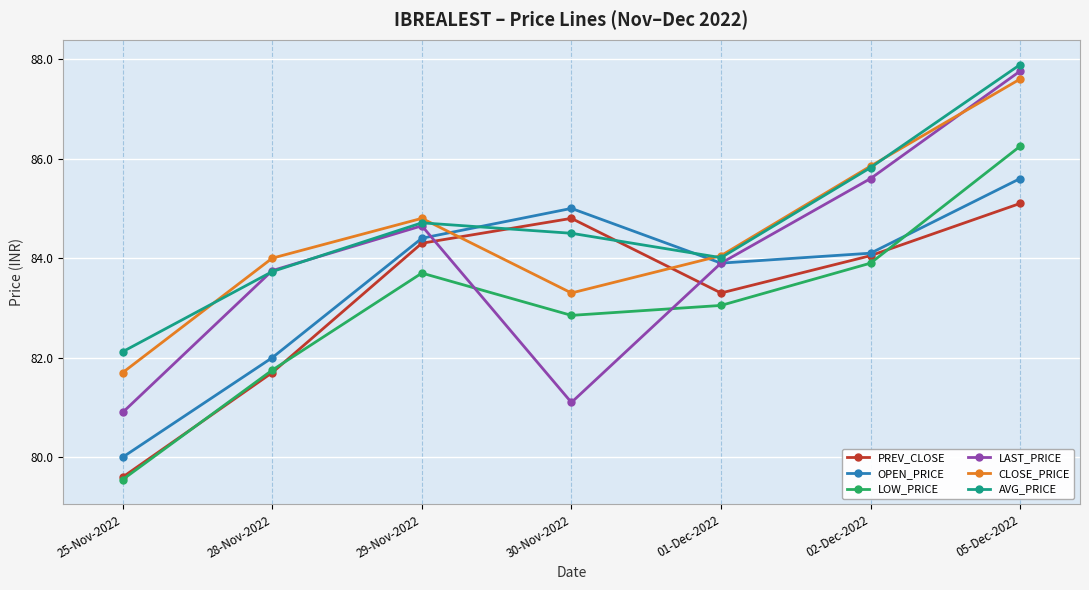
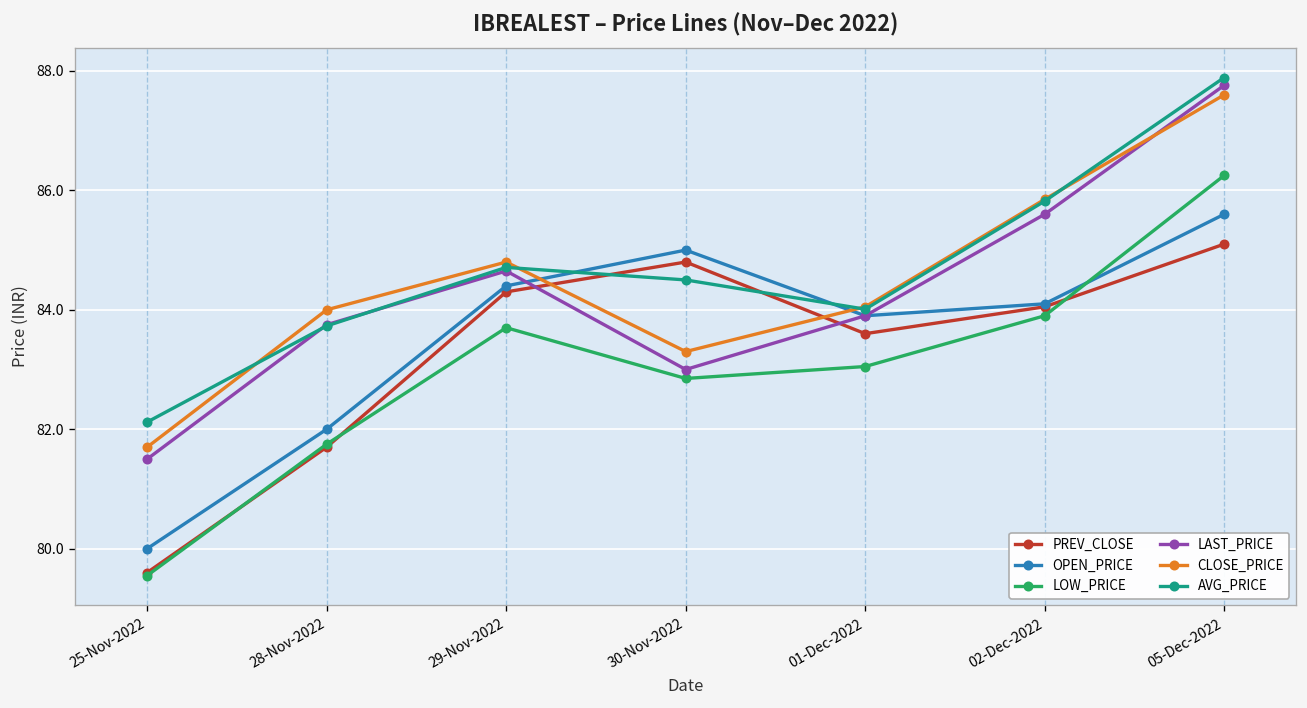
  {
    "PREV_CLOSE": {
      "29-Nov-2022": 84.3,
      "30-Nov-2022": 84.8,
-     "01-Dec-2022": 83.3,
+     "01-Dec-2022": 83.6,
      "05-Dec-2022": 85.1
    },
    "OPEN_PRICE": {
      "25-Nov-2022": 80.0,
      "28-Nov-2022": 82.0,
      "29-Nov-2022": 84.4,
      "30-Nov-2022": 85.0,
      "05-Dec-2022": 85.6
    },
    "LAST_PRICE": {
-     "25-Nov-2022": 80.9,
+     "25-Nov-2022": 81.5,
      "29-Nov-2022": 84.7,
-     "30-Nov-2022": 81.1,
+     "30-Nov-2022": 83.0,
      "02-Dec-2022": 85.6,
      "05-Dec-2022": 87.8
    },
    "CLOSE_PRICE": {
      "25-Nov-2022": 81.7,
      "28-Nov-2022": 84.0,
      "29-Nov-2022": 84.8,
      "30-Nov-2022": 83.3,
      "05-Dec-2022": 87.6
    }
  }
